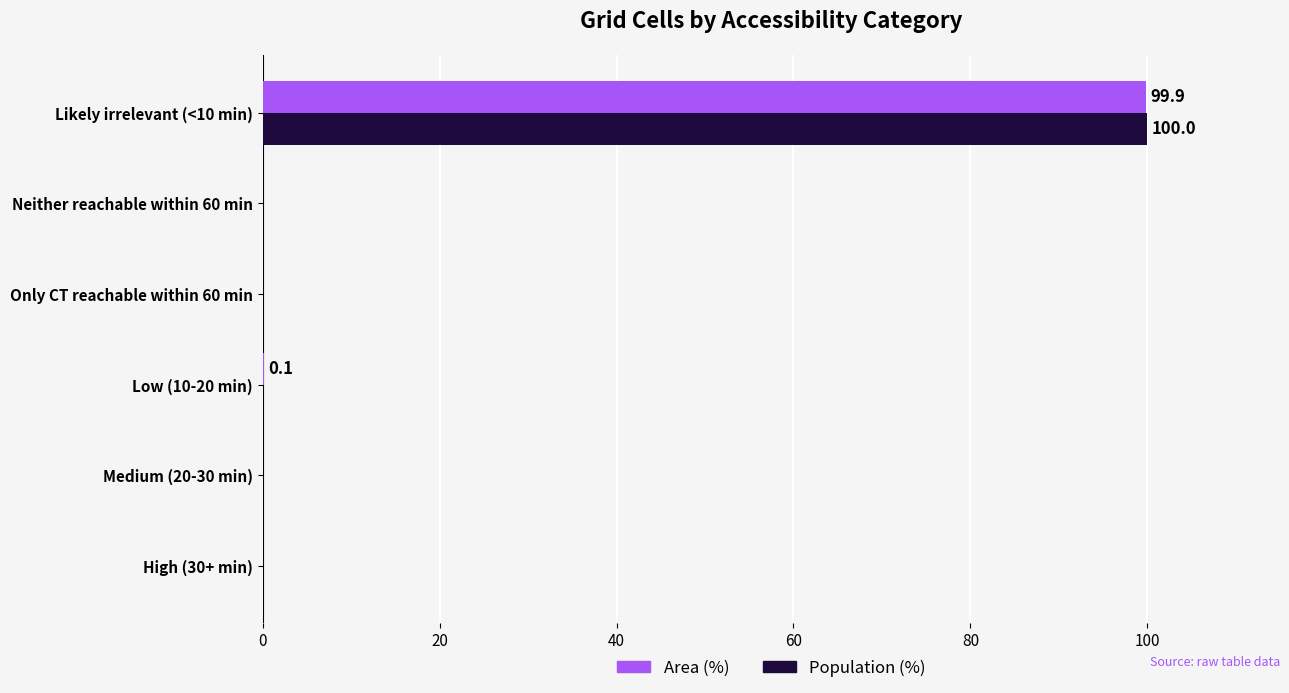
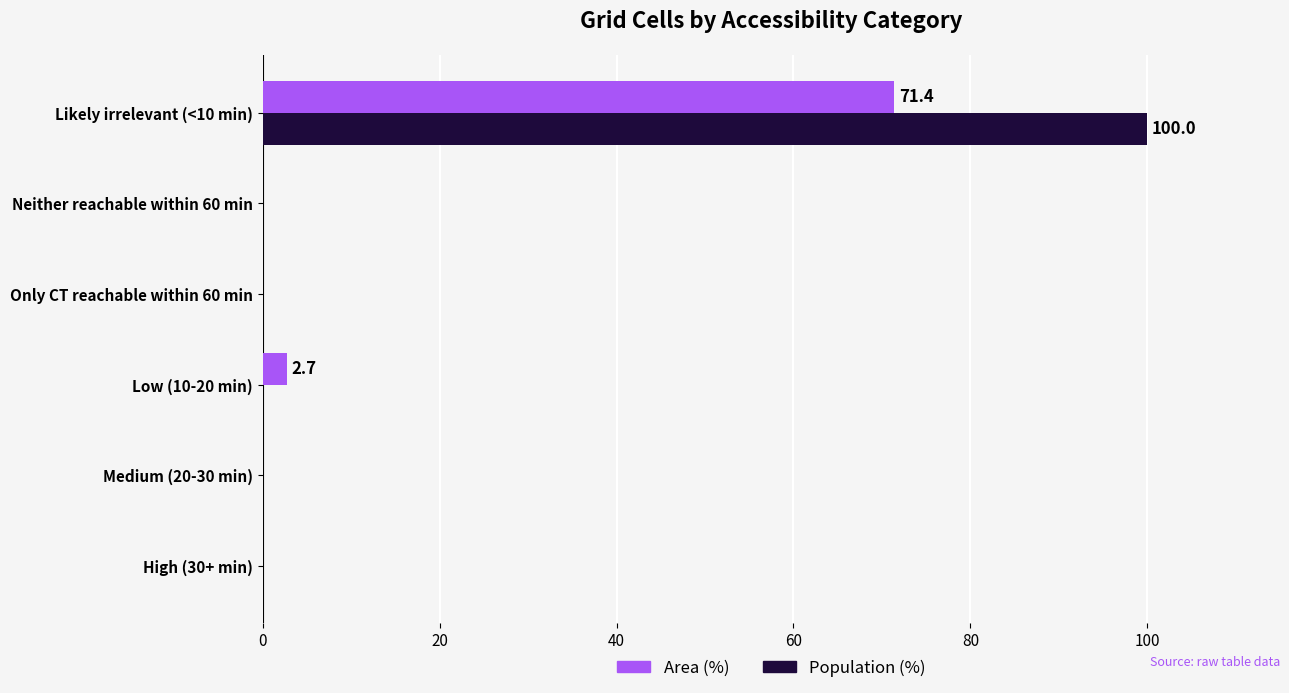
  {
    "Area (%)": {
-     "Likely irrelevant (<10 min)": 99.9,
-     "Low (10-20 min)": 0.1
+     "Likely irrelevant (<10 min)": 71.4,
+     "Low (10-20 min)": 2.7
    },
    "Population (%)": {
      "Likely irrelevant (<10 min)": 100.0
    }
  }
